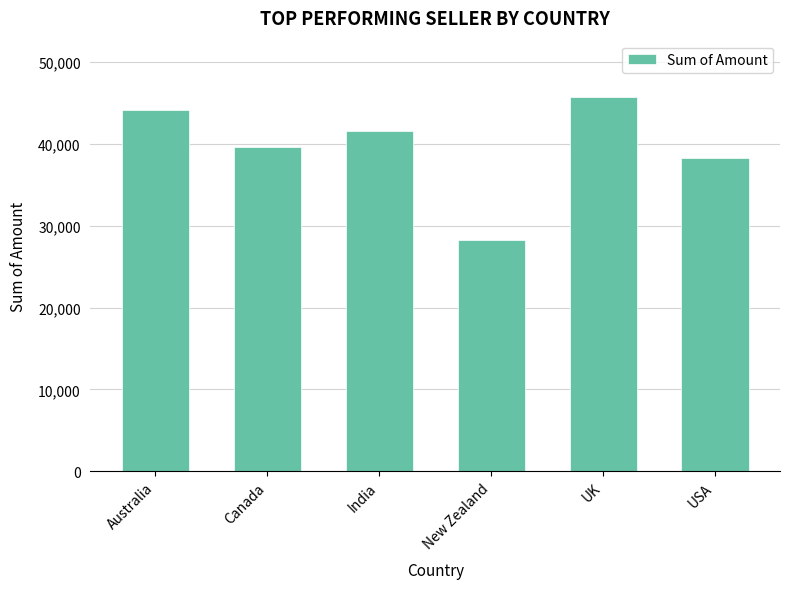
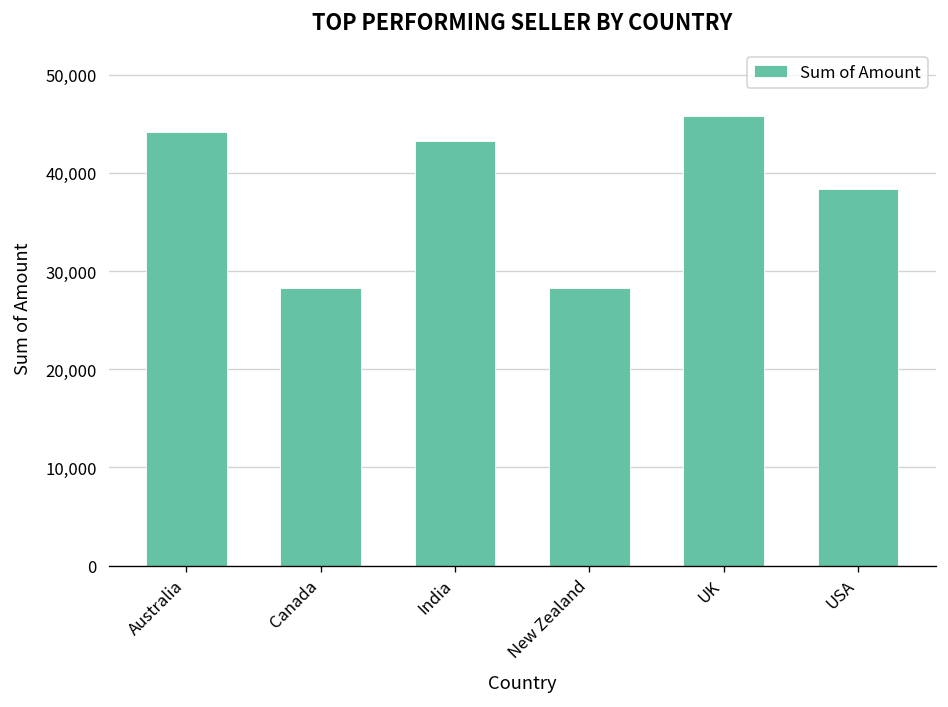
  {
    "Australia": "44,000",
-   "Canada": "40,000",
-   "India": "42,000",
+   "Canada": "28,000",
+   "India": "43,000",
    "New Zealand": "28,000",
    "UK": "46,000",
    "USA": "38,000"
  }
